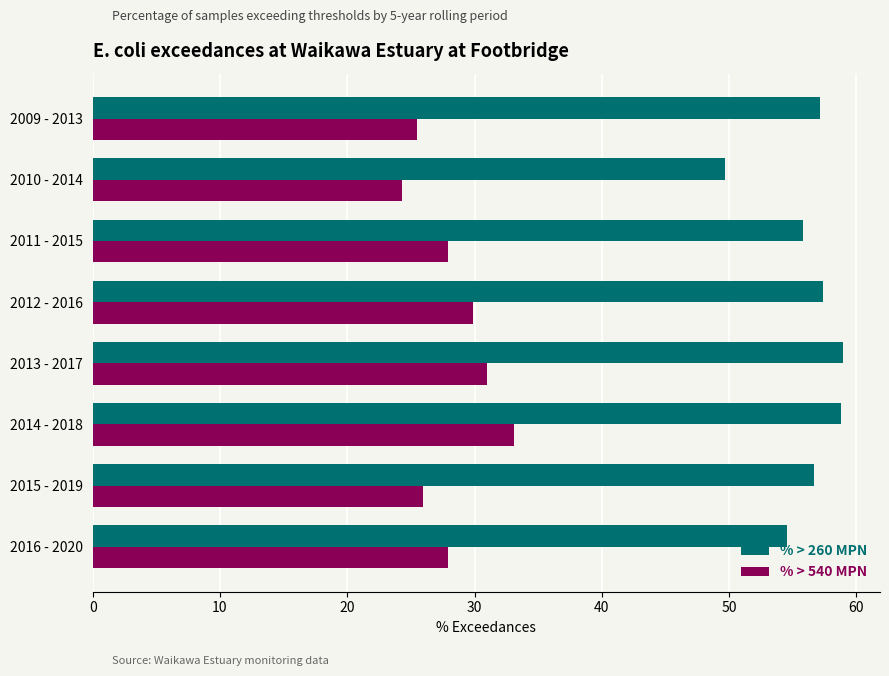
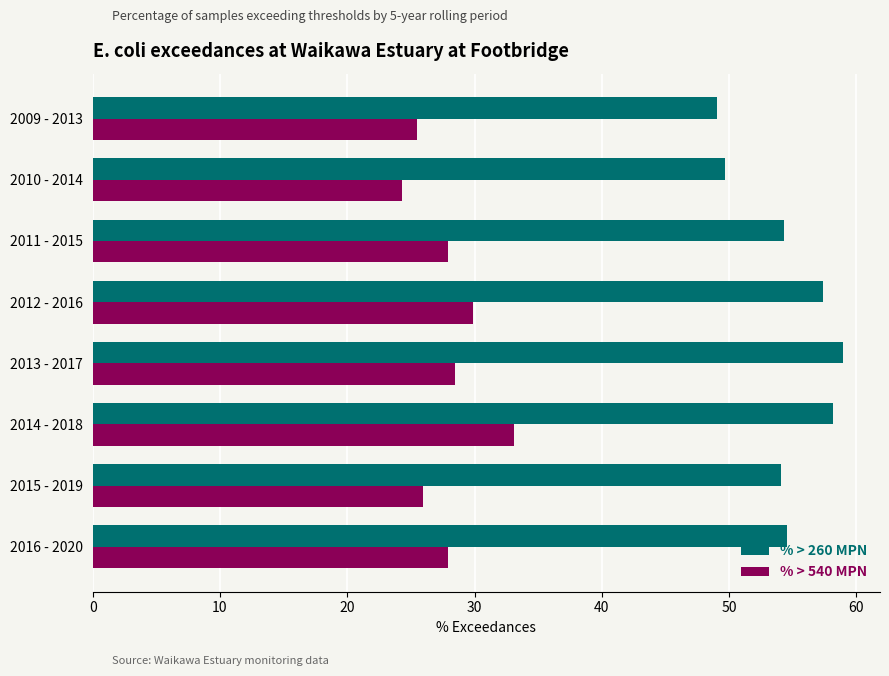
  {
    "% > 260 MPN": {
-     "2009 - 2013": 57.1,
+     "2009 - 2013": 49.0,
      "2010 - 2014": 49.7,
-     "2011 - 2015": 55.8,
+     "2011 - 2015": 54.3,
      "2012 - 2016": 57.4,
      "2013 - 2017": 58.9,
-     "2014 - 2018": 58.8,
-     "2015 - 2019": 56.7,
+     "2014 - 2018": 58.1,
+     "2015 - 2019": 54.1,
      "2016 - 2020": 54.6
    },
    "% > 540 MPN": {
      "2009 - 2013": 25.5,
      "2010 - 2014": 24.3,
      "2011 - 2015": 27.9,
      "2012 - 2016": 29.9,
-     "2013 - 2017": 31.0,
+     "2013 - 2017": 28.5,
      "2014 - 2018": 33.1,
      "2015 - 2019": 26.0,
      "2016 - 2020": 27.9
    }
  }
